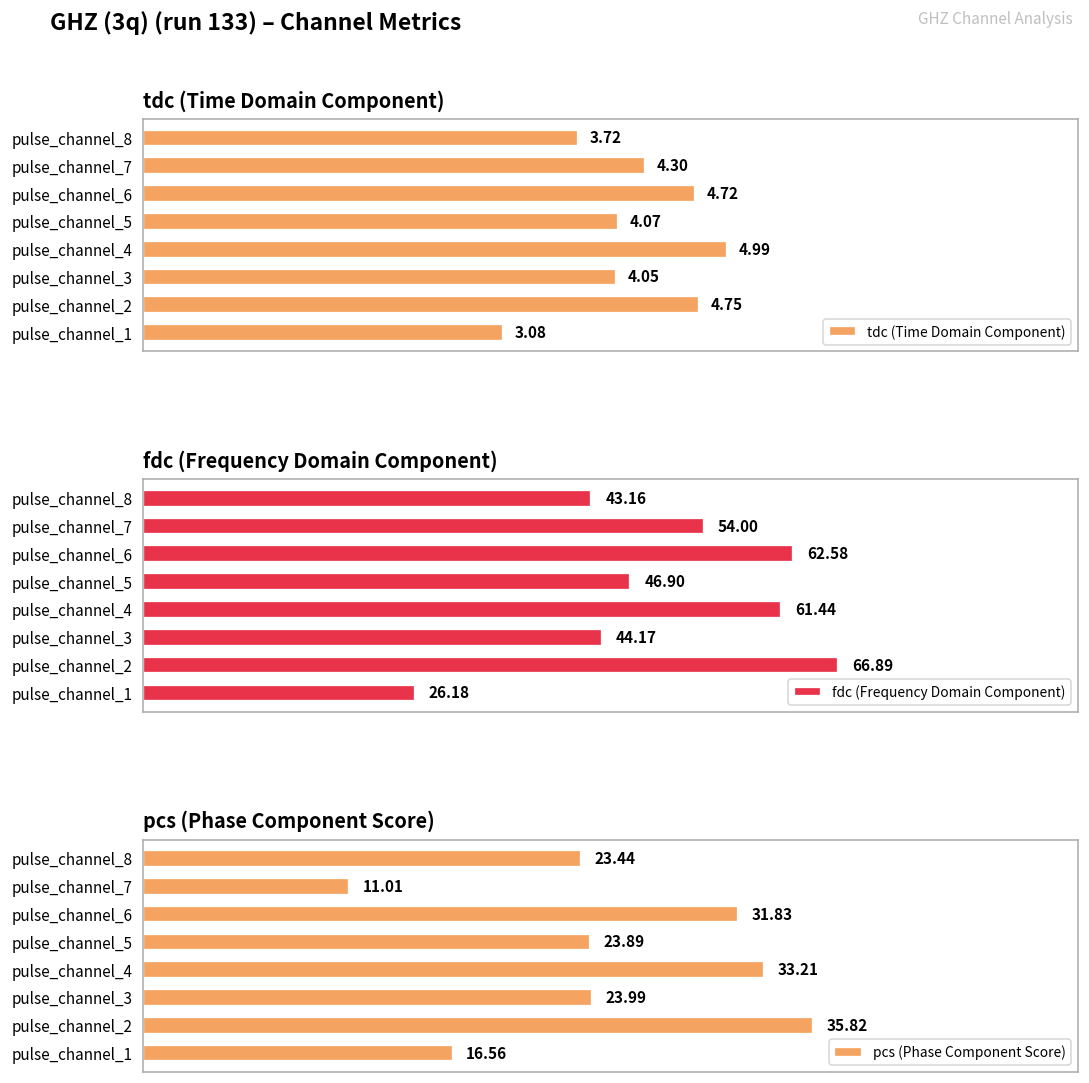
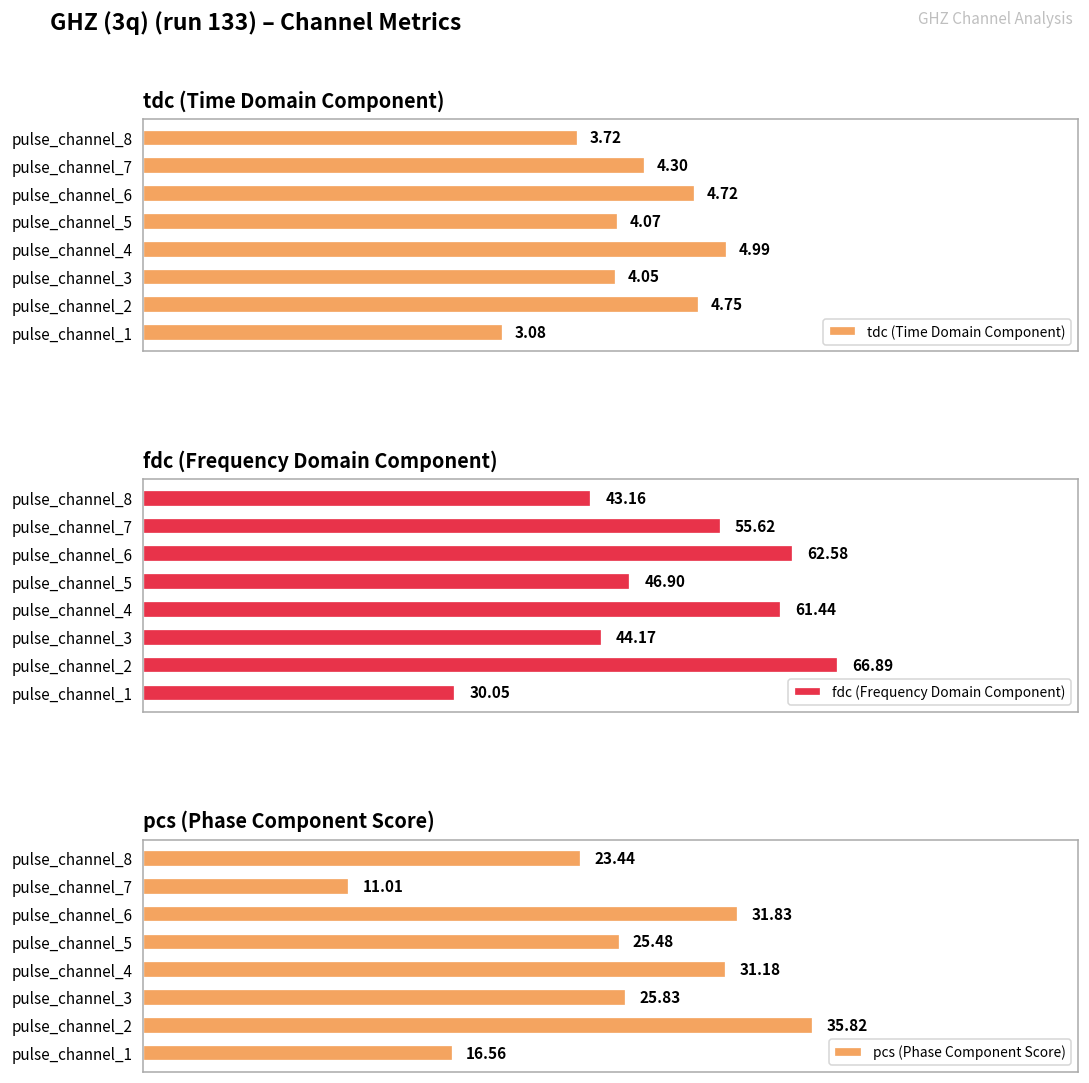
  {
    "tdc (Time Domain Component)": {
      "pulse_channel_8": 3.72,
      "pulse_channel_7": 4.30,
      "pulse_channel_6": 4.72,
      "pulse_channel_5": 4.07,
      "pulse_channel_4": 4.99,
      "pulse_channel_3": 4.05,
      "pulse_channel_2": 4.75,
      "pulse_channel_1": 3.08
    },
    "fdc (Frequency Domain Component)": {
      "pulse_channel_8": 43.16,
-     "pulse_channel_7": 54.00,
+     "pulse_channel_7": 55.62,
      "pulse_channel_6": 62.58,
      "pulse_channel_5": 46.90,
      "pulse_channel_4": 61.44,
      "pulse_channel_3": 44.17,
      "pulse_channel_2": 66.89,
-     "pulse_channel_1": 26.18
+     "pulse_channel_1": 30.05
    },
    "pcs (Phase Component Score)": {
      "pulse_channel_8": 23.44,
      "pulse_channel_7": 11.01,
      "pulse_channel_6": 31.83,
-     "pulse_channel_5": 23.89,
-     "pulse_channel_4": 33.21,
-     "pulse_channel_3": 23.99,
+     "pulse_channel_5": 25.48,
+     "pulse_channel_4": 31.18,
+     "pulse_channel_3": 25.83,
      "pulse_channel_2": 35.82,
      "pulse_channel_1": 16.56
    }
  }
